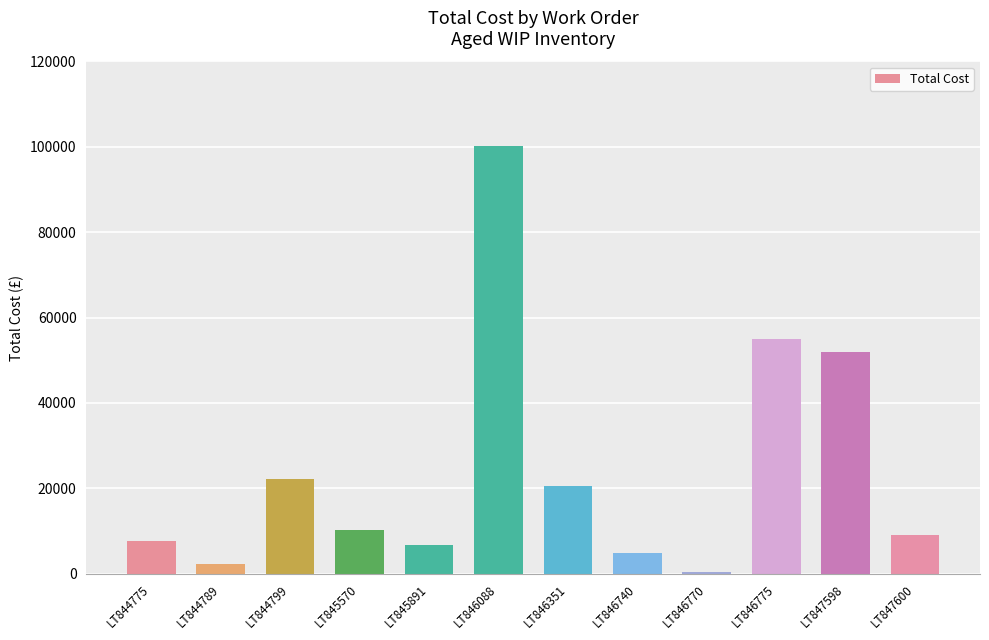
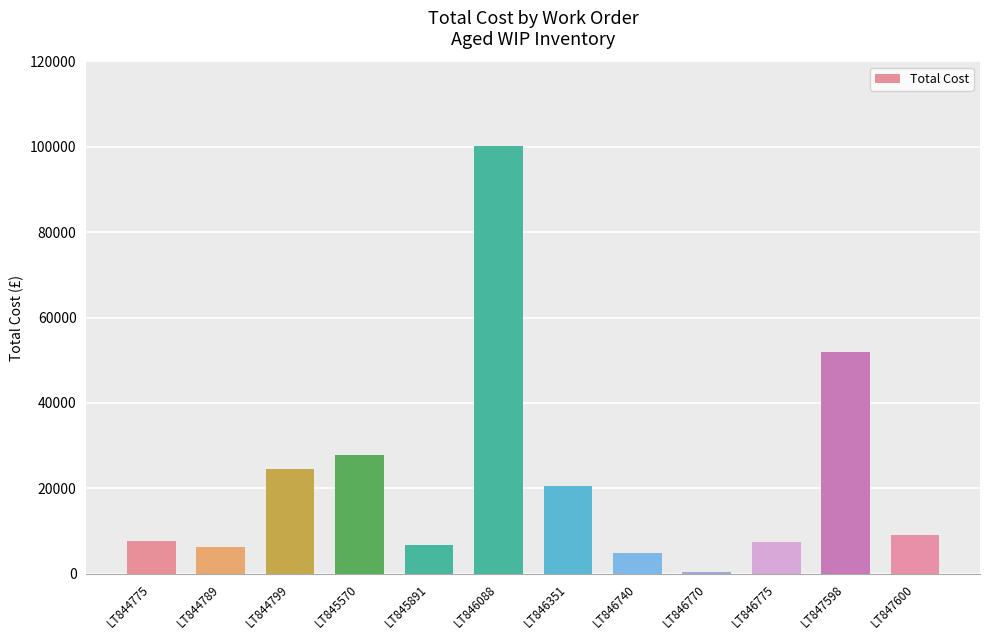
  {
    "LT844775": 8000,
-   "LT844789": 2000,
-   "LT844799": 22000,
-   "LT845570": 10000,
+   "LT844789": 6000,
+   "LT844799": 25000,
+   "LT845570": 28000,
    "LT845891": 7000,
    "LT846088": 100000,
    "LT846351": 21000,
    "LT846740": 5000,
-   "LT846775": 55000,
+   "LT846775": 7000,
    "LT847598": 52000,
    "LT847600": 9000
  }
